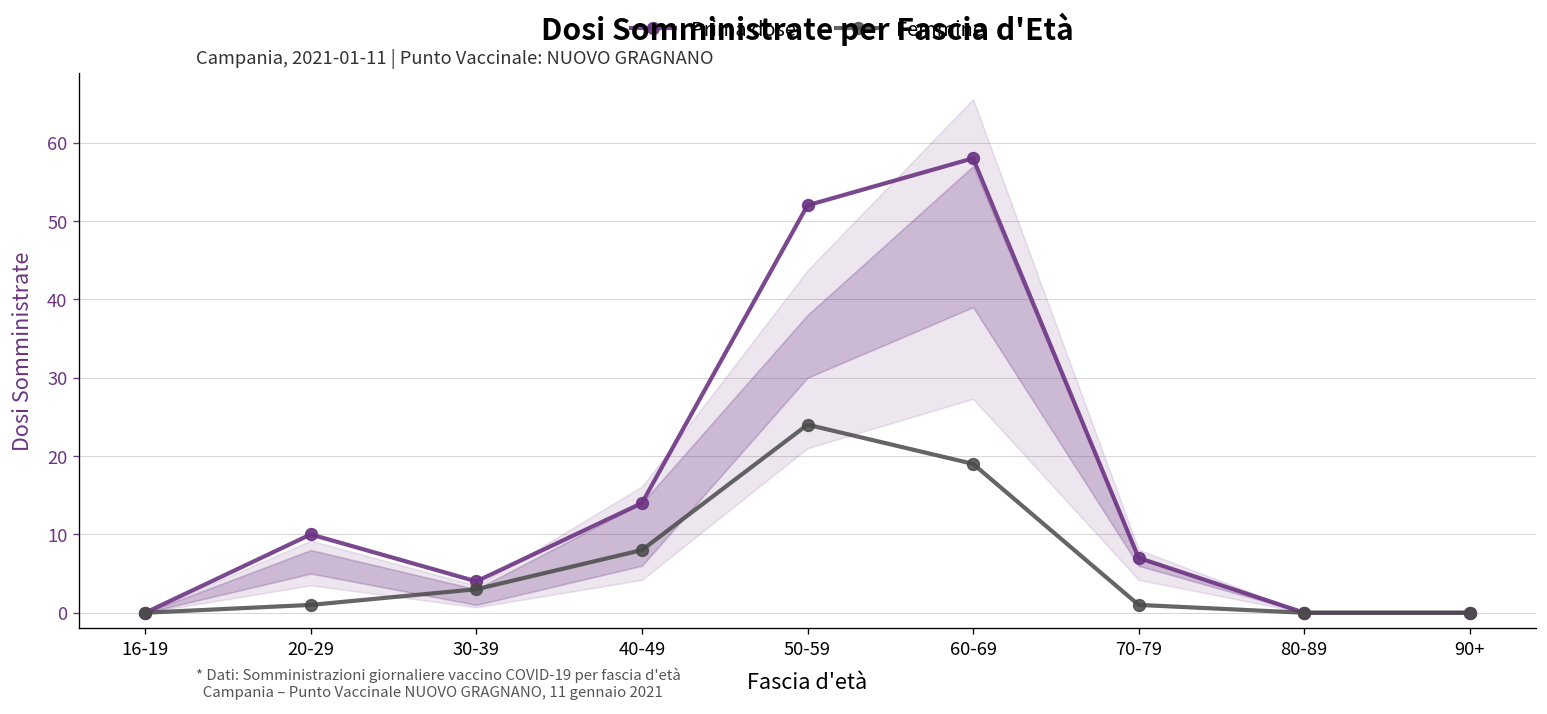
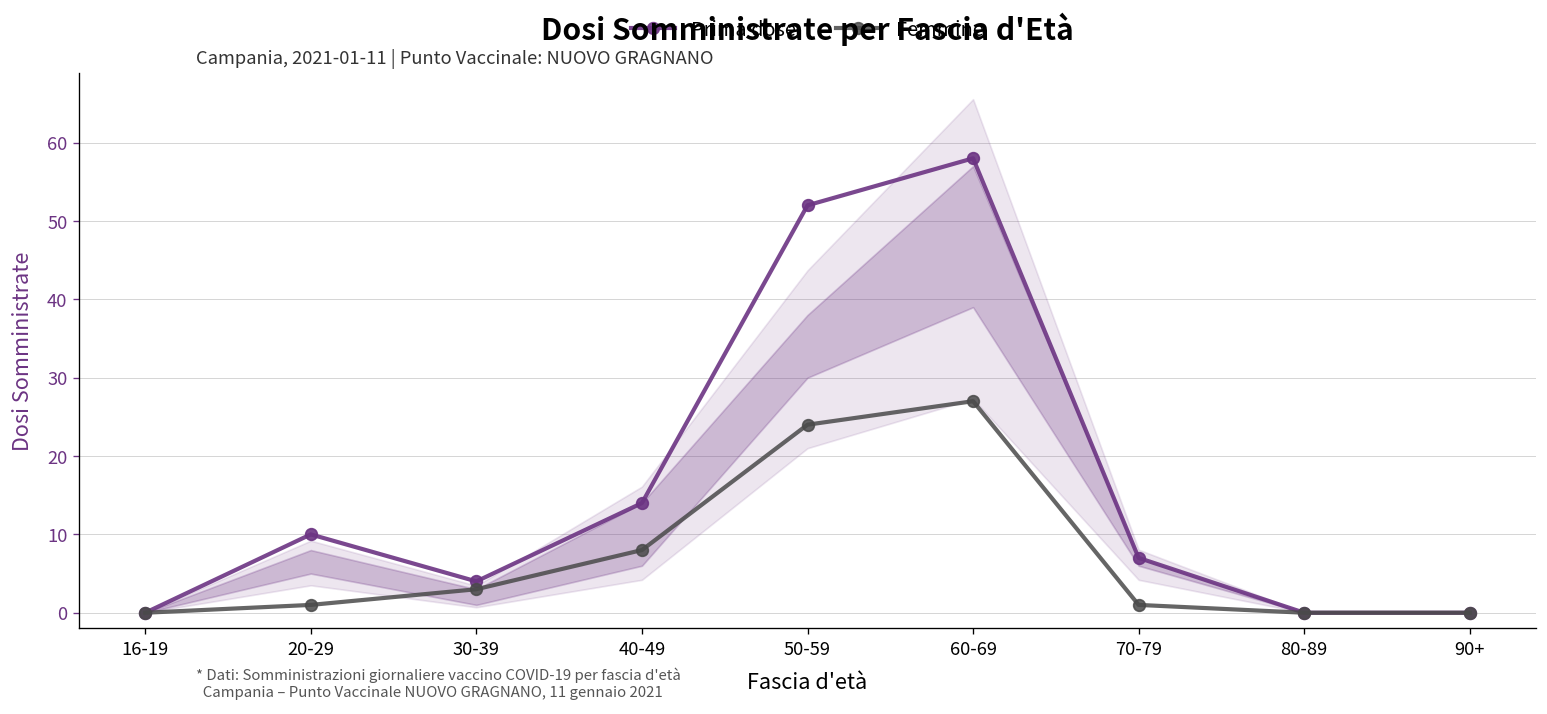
  {
    "Femmine": {
      "20-29": 1,
      "40-49": 8,
      "50-59": 24,
-     "60-69": 19,
+     "60-69": 27,
      "70-79": 1
    }
  }
